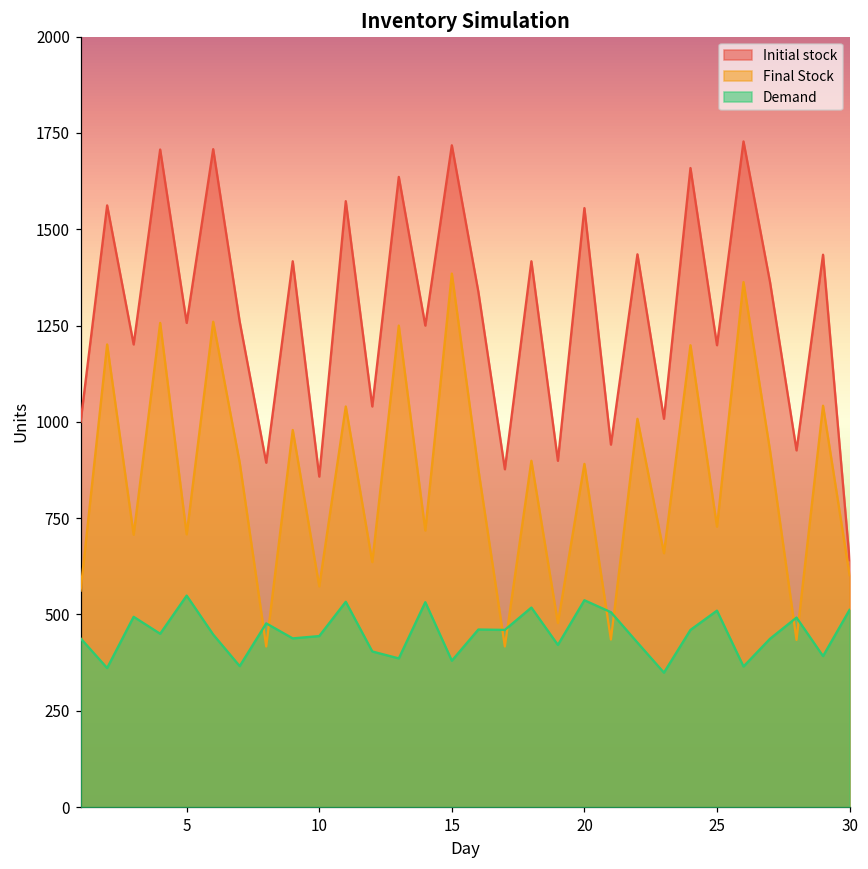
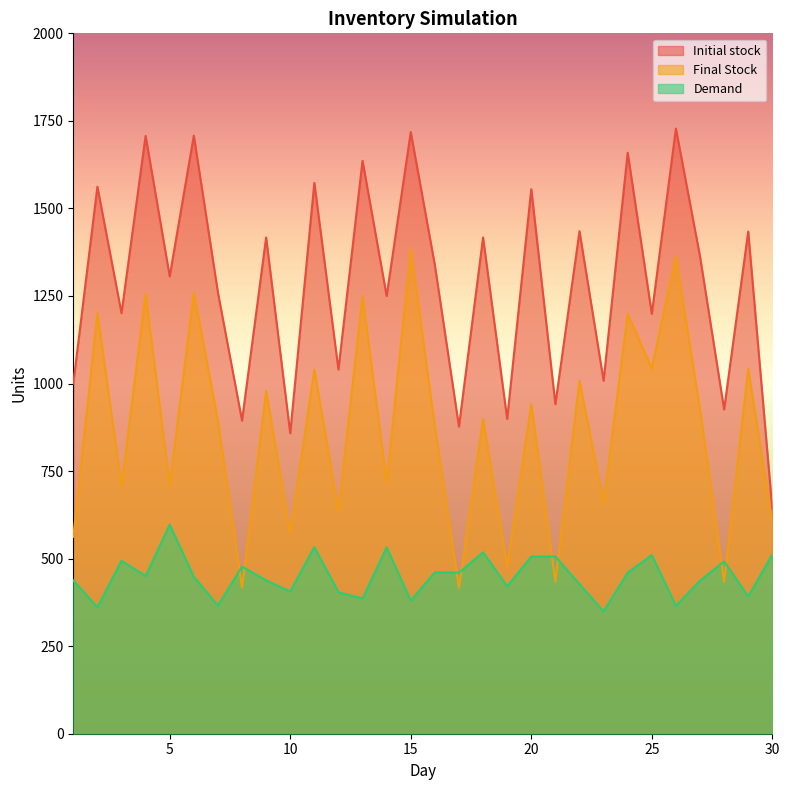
  {
    "Initial stock": {
-     "5": 1260,
+     "5": 1310,
      "10": 860,
      "15": 1720,
      "20": 1560,
      "25": 1200,
      "30": 640
    },
    "Final Stock": {
      "5": 710,
      "10": 570,
      "15": 1390,
-     "20": 890,
-     "25": 730,
+     "20": 940,
+     "25": 1040,
      "30": 600
    },
    "Demand": {
-     "5": 550,
-     "10": 440,
+     "5": 600,
+     "10": 410,
      "15": 380,
-     "20": 540,
+     "20": 510,
      "25": 510,
      "30": 510
    }
  }
